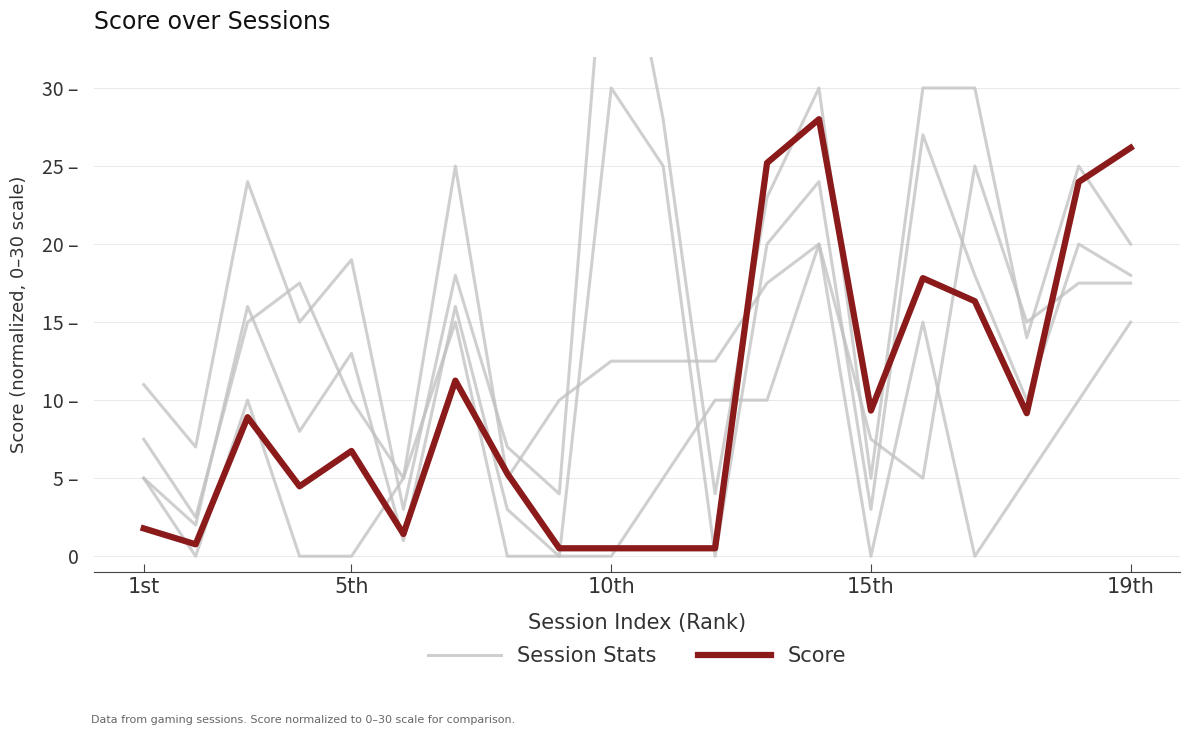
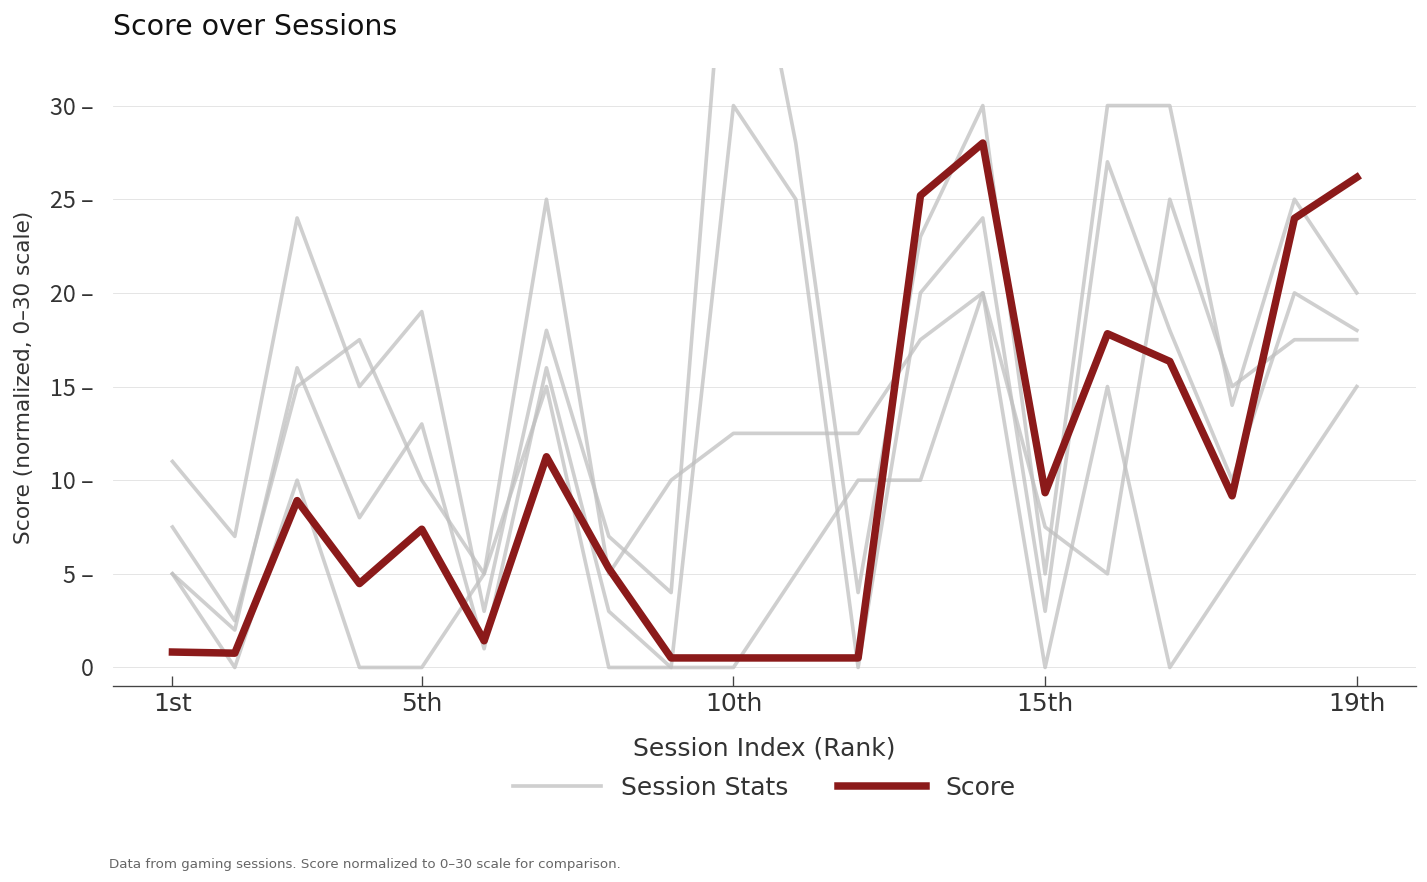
  {
    "Score": {
-     "1st": "1.8 –",
-     "5th": "6.7 –",
+     "1st": "0.8 –",
+     "5th": "7.4 –",
      "10th": "0.5 –",
      "15th": "9.3 –",
      "19th": "26.2 –"
    }
  }
